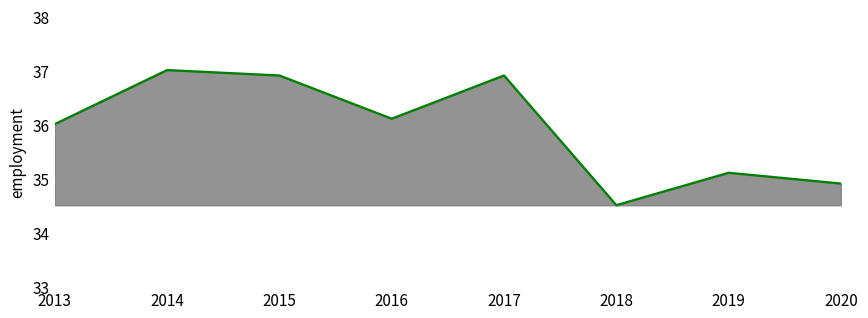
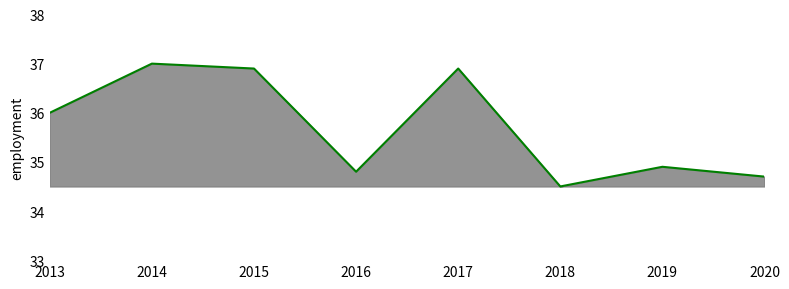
  {
    "2013": 36.0,
    "2014": 37.0,
    "2015": 36.9,
-   "2016": 36.1,
+   "2016": 34.8,
    "2017": 36.9,
    "2018": 34.5,
-   "2019": 35.1,
-   "2020": 34.9
+   "2019": 34.9,
+   "2020": 34.7
  }
